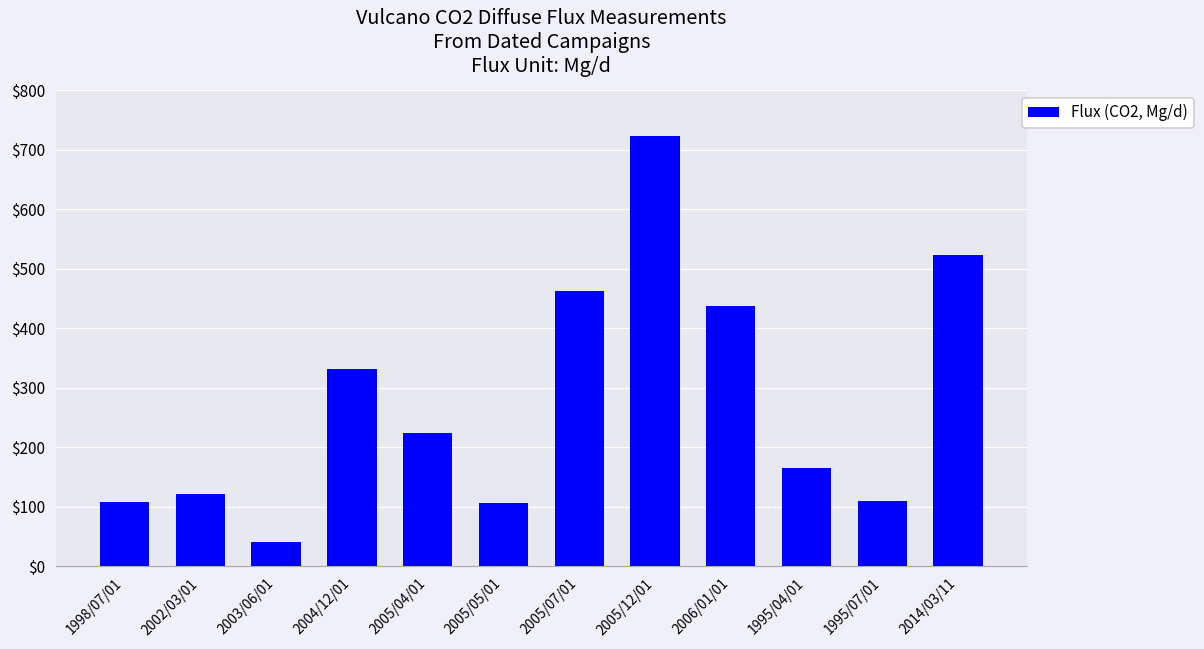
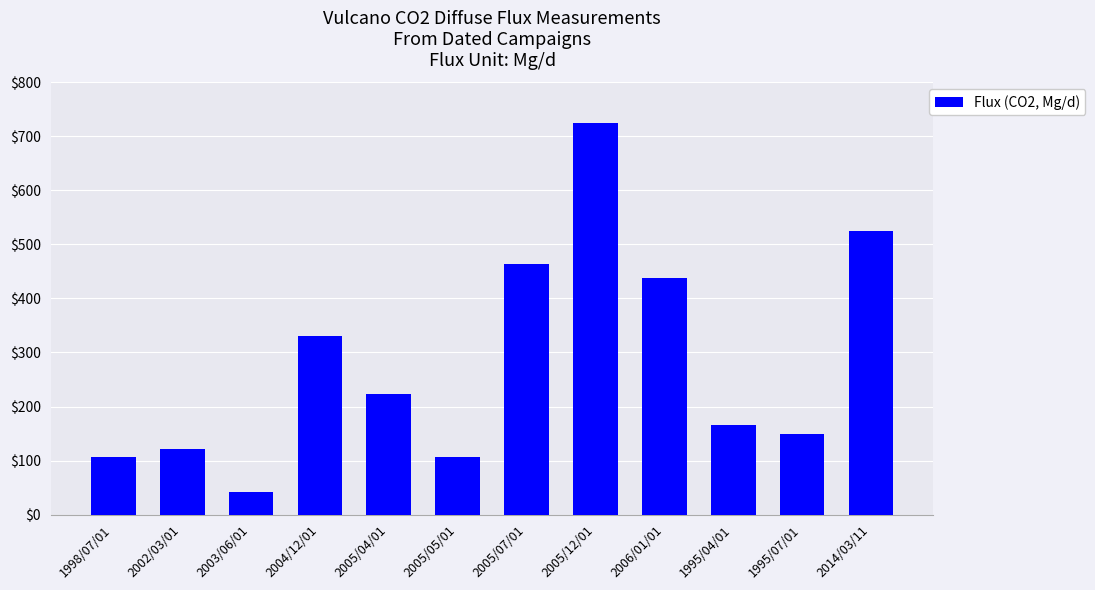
  {
    "1998/07/01": "$110",
    "2002/03/01": "$120",
    "2003/06/01": "$40",
    "2004/12/01": "$330",
    "2005/04/01": "$220",
    "2005/05/01": "$110",
    "2005/07/01": "$460",
    "2005/12/01": "$720",
    "2006/01/01": "$440",
    "1995/04/01": "$170",
-   "1995/07/01": "$110",
+   "1995/07/01": "$150",
    "2014/03/11": "$520"
  }
